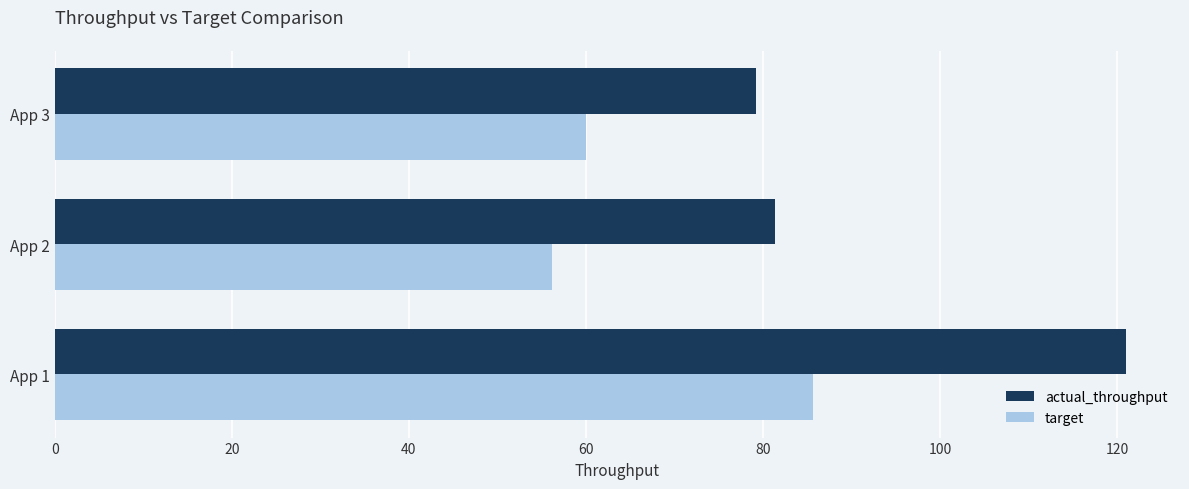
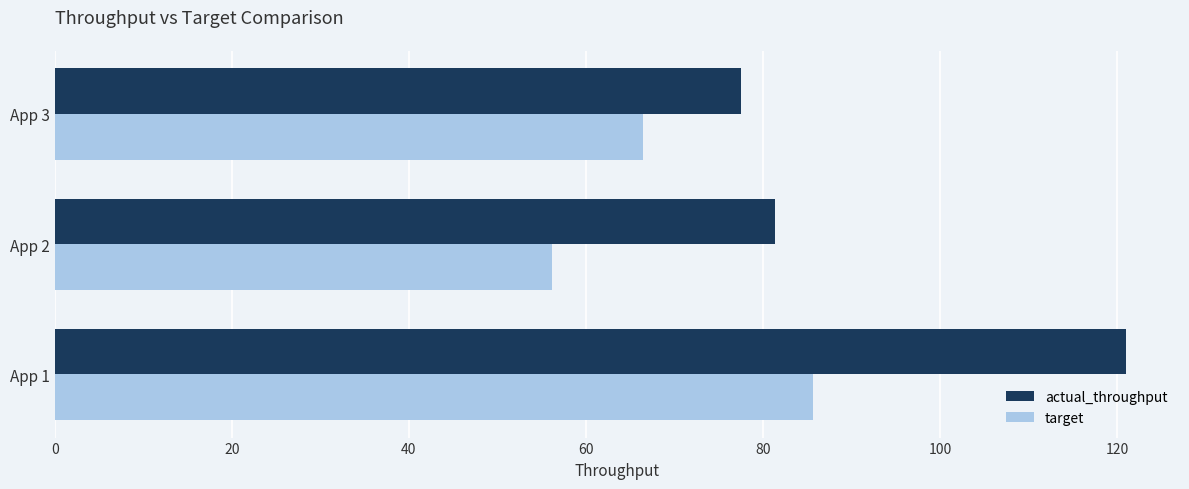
  {
    "actual_throughput": {
-     "App 3": 79,
+     "App 3": 78,
      "App 2": 81,
      "App 1": 121
    },
    "target": {
-     "App 3": 60,
+     "App 3": 67,
      "App 2": 56,
      "App 1": 86
    }
  }
